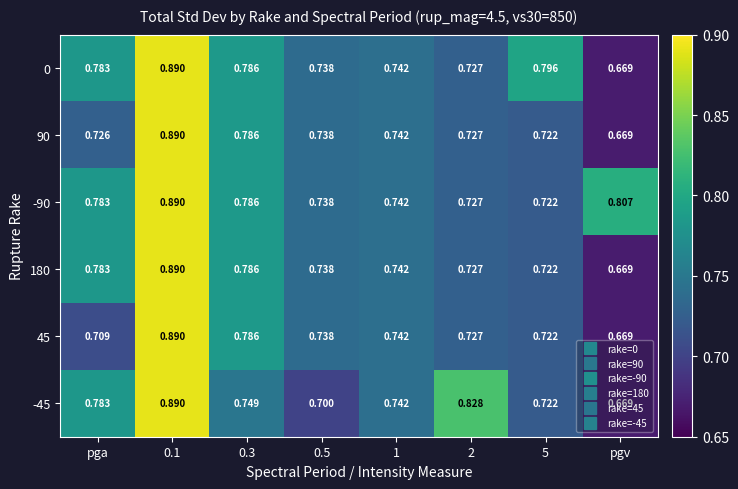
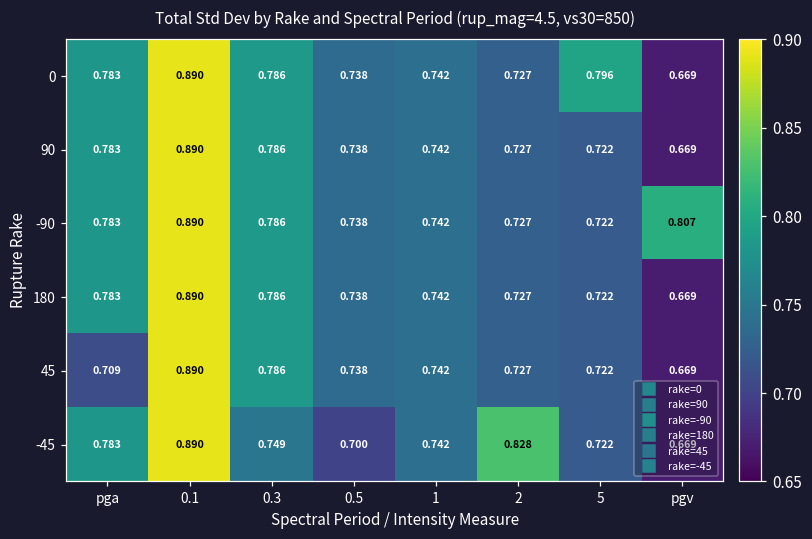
  {
    "0": {
      "pga": 0.783,
      "0.1": 0.890,
      "0.3": 0.786,
      "0.5": 0.738,
      "1": 0.742,
      "2": 0.727,
      "5": 0.796,
      "pgv": 0.669
    },
    "90": {
-     "pga": 0.726,
+     "pga": 0.783,
      "0.1": 0.890,
      "0.3": 0.786,
      "0.5": 0.738,
      "1": 0.742,
      "2": 0.727,
      "5": 0.722,
      "pgv": 0.669
    },
    "-90": {
      "pga": 0.783,
      "0.1": 0.890,
      "0.3": 0.786,
      "0.5": 0.738,
      "1": 0.742,
      "2": 0.727,
      "5": 0.722,
      "pgv": 0.807
    },
    "180": {
      "pga": 0.783,
      "0.1": 0.890,
      "0.3": 0.786,
      "0.5": 0.738,
      "1": 0.742,
      "2": 0.727,
      "5": 0.722,
      "pgv": 0.669
    },
    "45": {
      "pga": 0.709,
      "0.1": 0.890,
      "0.3": 0.786,
      "0.5": 0.738,
      "1": 0.742,
      "2": 0.727,
      "5": 0.722
    },
    "-45": {
      "pga": 0.783,
      "0.1": 0.890,
      "0.3": 0.749,
      "0.5": 0.700,
      "1": 0.742,
      "2": 0.828,
      "5": 0.722
    }
  }
